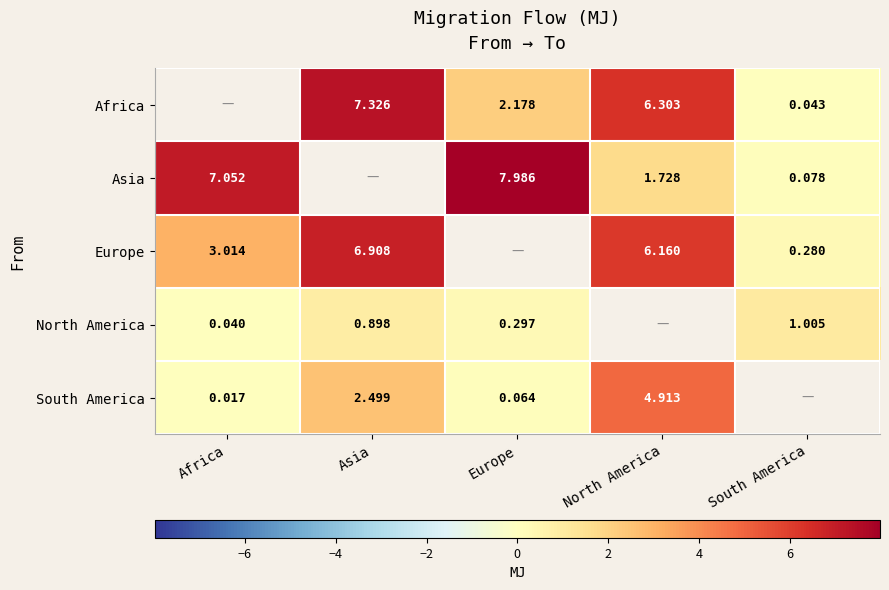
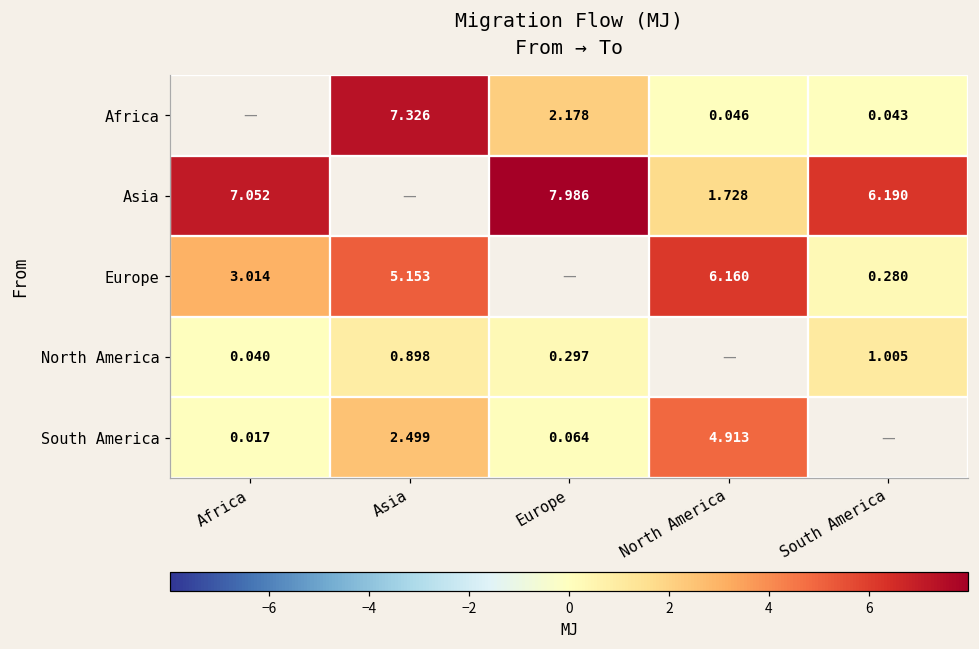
  {
    "Africa": {
      "Asia": 7.326,
      "Europe": 2.178,
-     "North America": 6.303,
+     "North America": 0.046,
      "South America": 0.043
    },
    "Asia": {
      "Africa": 7.052,
      "Europe": 7.986,
      "North America": 1.728,
-     "South America": 0.078
+     "South America": 6.190
    },
    "Europe": {
      "Africa": 3.014,
-     "Asia": 6.908,
+     "Asia": 5.153,
      "North America": 6.160,
      "South America": 0.280
    },
    "North America": {
      "Africa": 0.040,
      "Asia": 0.898,
      "Europe": 0.297,
      "South America": 1.005
    },
    "South America": {
      "Africa": 0.017,
      "Asia": 2.499,
      "Europe": 0.064,
      "North America": 4.913
    }
  }
